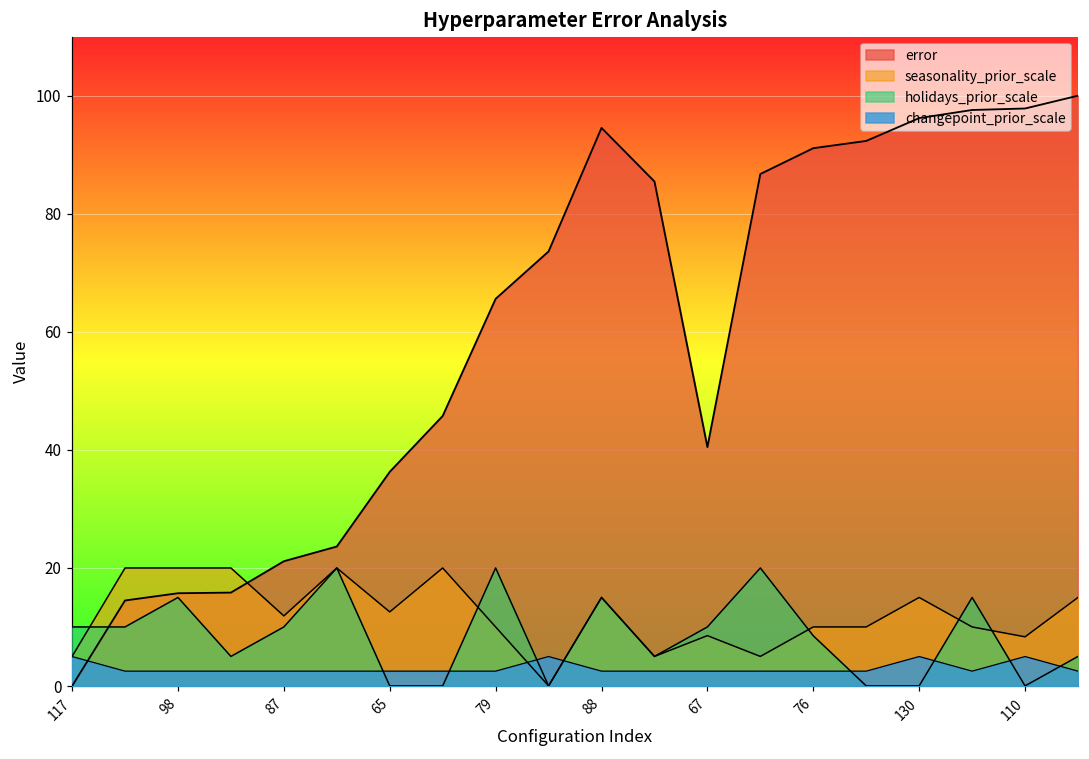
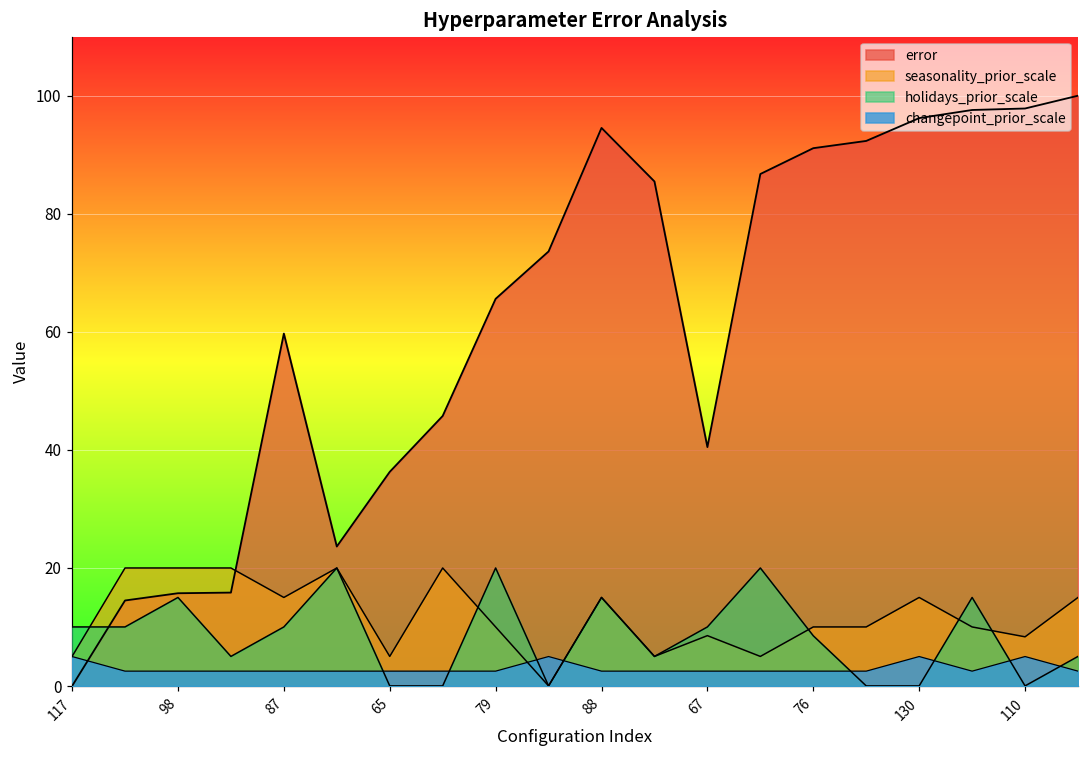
  {
    "error": {
      "117": 0,
      "98": 16,
-     "87": 21,
+     "87": 60,
      "65": 36,
      "79": 66,
      "88": 95,
      "67": 40,
      "76": 91
    },
    "seasonality_prior_scale": {
      "98": 20,
-     "87": 12,
-     "65": 13,
+     "87": 15,
+     "65": 5,
      "79": 10,
      "67": 9,
      "76": 10,
      "130": 15,
      "110": 8
    },
    "holidays_prior_scale": {
      "117": 10,
      "98": 15,
      "87": 10,
      "65": 0,
      "79": 20,
      "67": 10,
      "76": 9,
      "130": 0,
      "110": 0
    },
    "changepoint_prior_scale": {
      "98": 3,
      "87": 3,
      "65": 3,
      "79": 3,
      "88": 3,
      "67": 3,
      "76": 3,
      "130": 5,
      "110": 5
    }
  }
